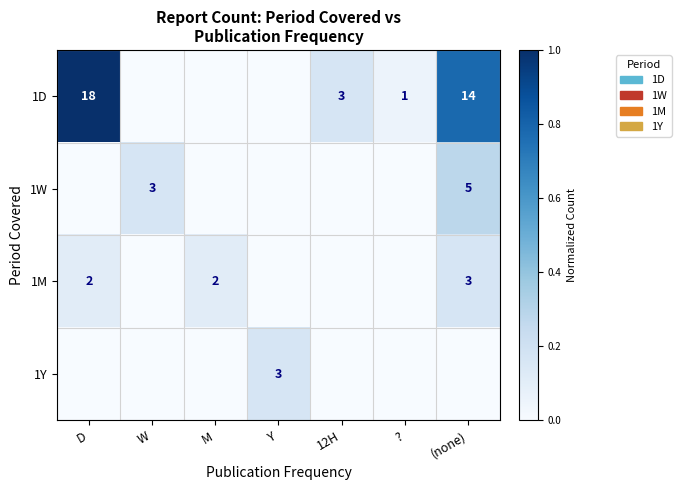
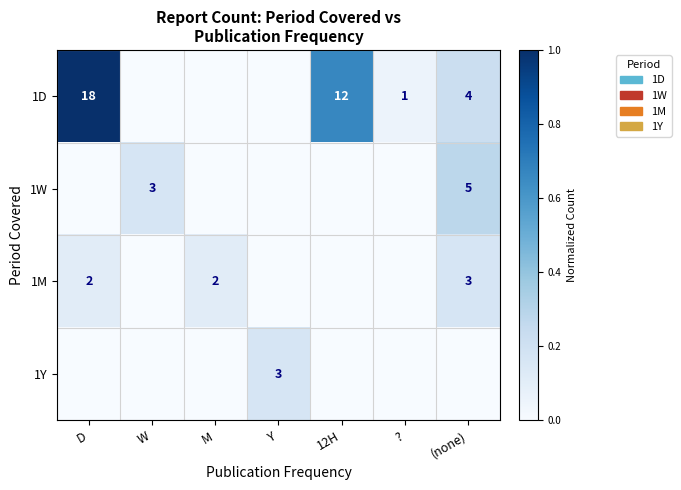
  {
    "1D": {
      "D": 18,
-     "12H": 3,
+     "12H": 12,
      "?": 1,
-     "(none)": 14
+     "(none)": 4
    },
    "1W": {
      "W": 3,
      "(none)": 5
    },
    "1M": {
      "D": 2,
      "M": 2,
      "(none)": 3
    },
    "1Y": {
      "Y": 3
    }
  }
